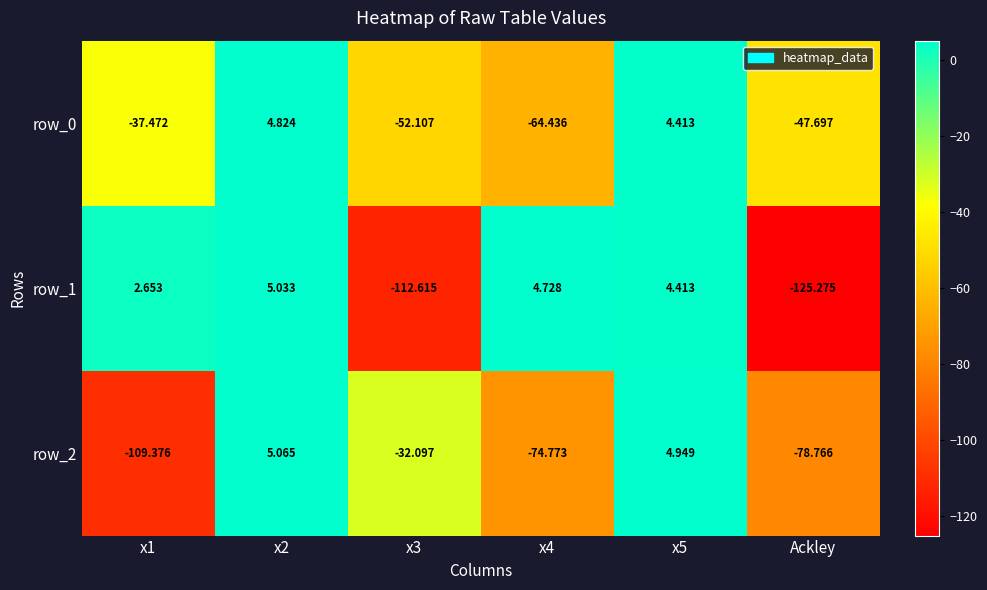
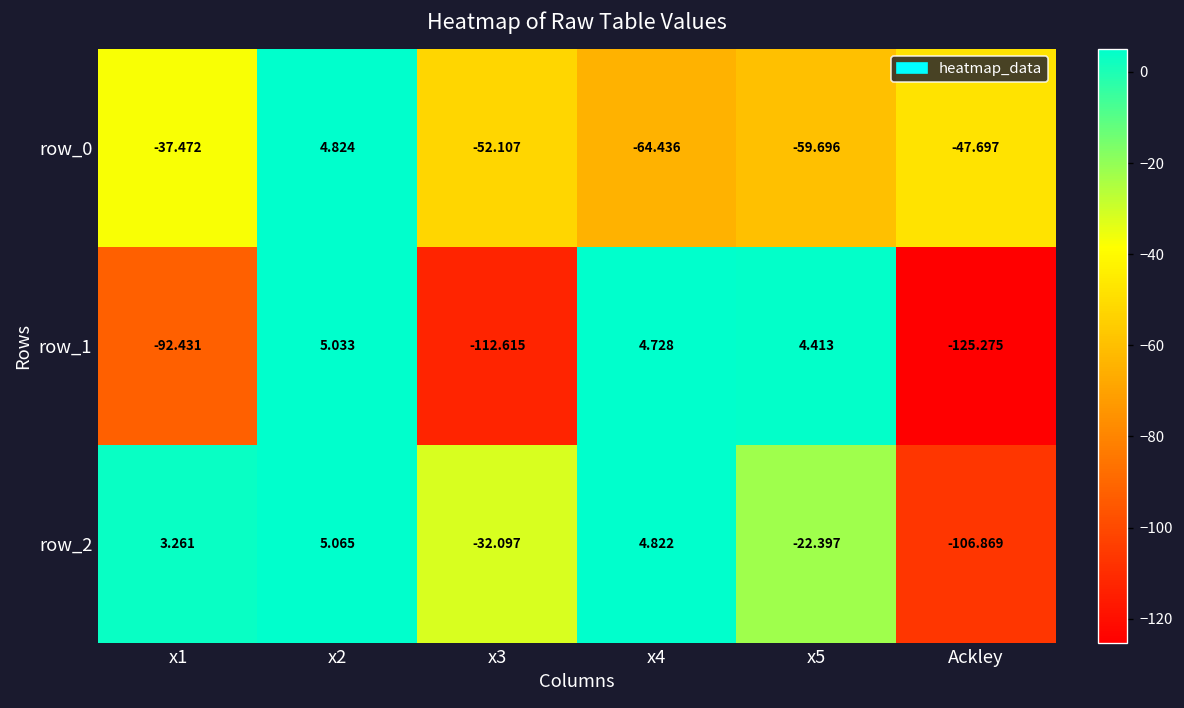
  {
    "row_0": {
      "x1": -37.472,
      "x2": 4.824,
      "x3": -52.107,
      "x4": -64.436,
-     "x5": 4.413,
+     "x5": -59.696,
      "Ackley": -47.697
    },
    "row_1": {
-     "x1": 2.653,
+     "x1": -92.431,
      "x2": 5.033,
      "x3": -112.615,
      "x4": 4.728,
      "x5": 4.413,
      "Ackley": -125.275
    },
    "row_2": {
-     "x1": -109.376,
+     "x1": 3.261,
      "x2": 5.065,
      "x3": -32.097,
-     "x4": -74.773,
-     "x5": 4.949,
-     "Ackley": -78.766
+     "x4": 4.822,
+     "x5": -22.397,
+     "Ackley": -106.869
    }
  }
